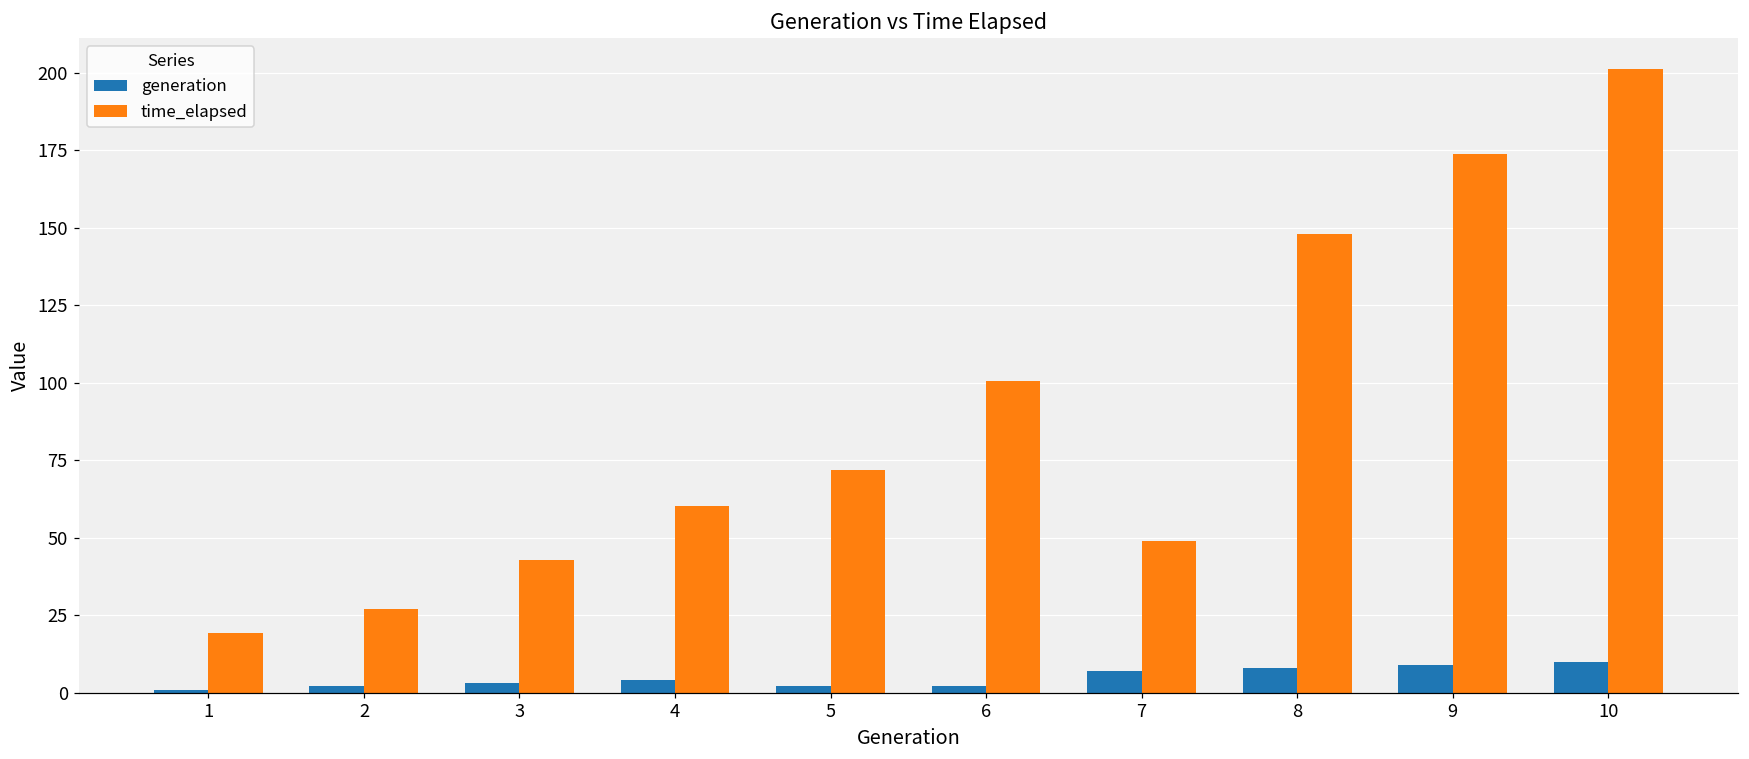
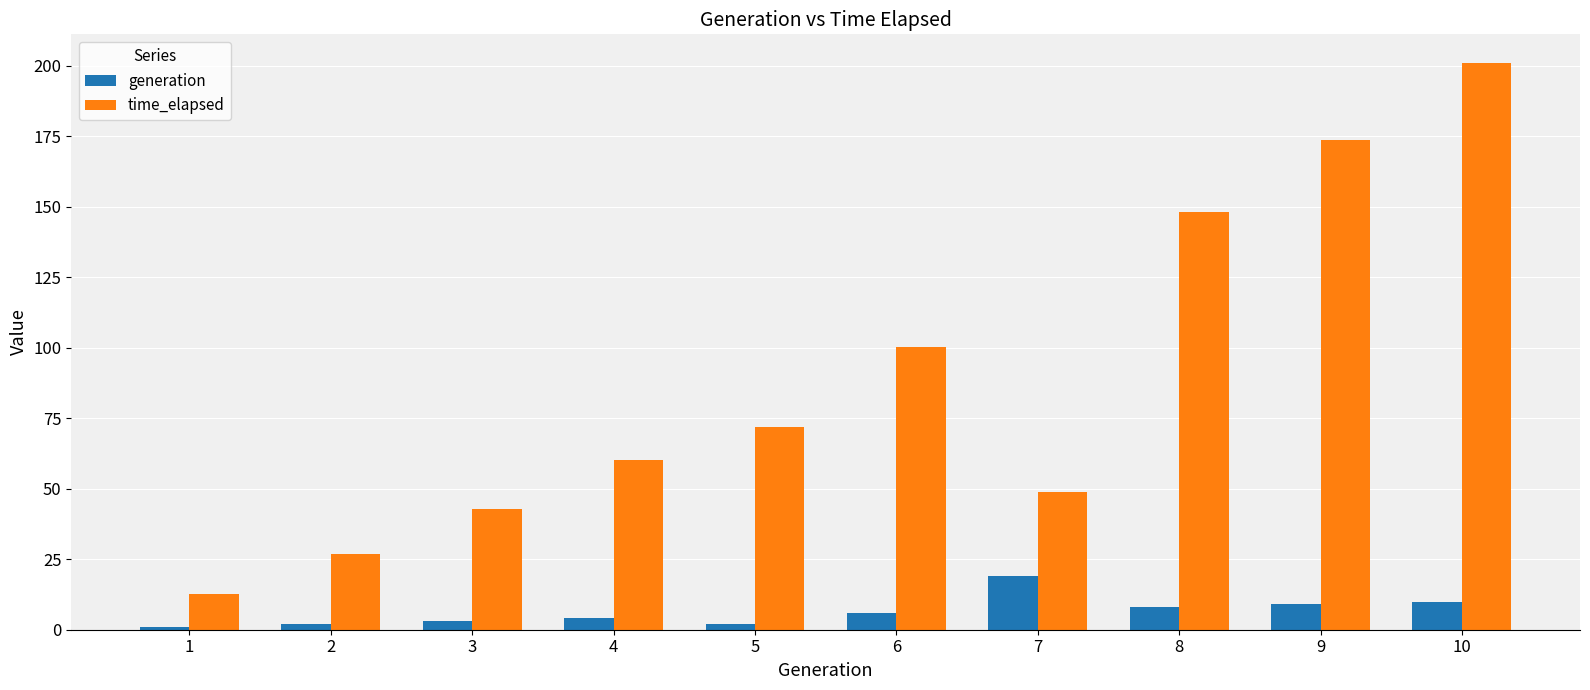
  {
    "generation": {
      "1": 1,
      "2": 2,
      "3": 3,
      "4": 4,
      "5": 2,
-     "6": 2,
-     "7": 7,
+     "6": 6,
+     "7": 19,
      "8": 8,
      "9": 9,
      "10": 10
    },
    "time_elapsed": {
-     "1": 19,
+     "1": 13,
      "2": 27,
      "3": 43,
      "4": 60,
      "5": 72,
      "6": 100,
      "7": 49,
      "8": 148,
      "9": 174,
      "10": 201
    }
  }
